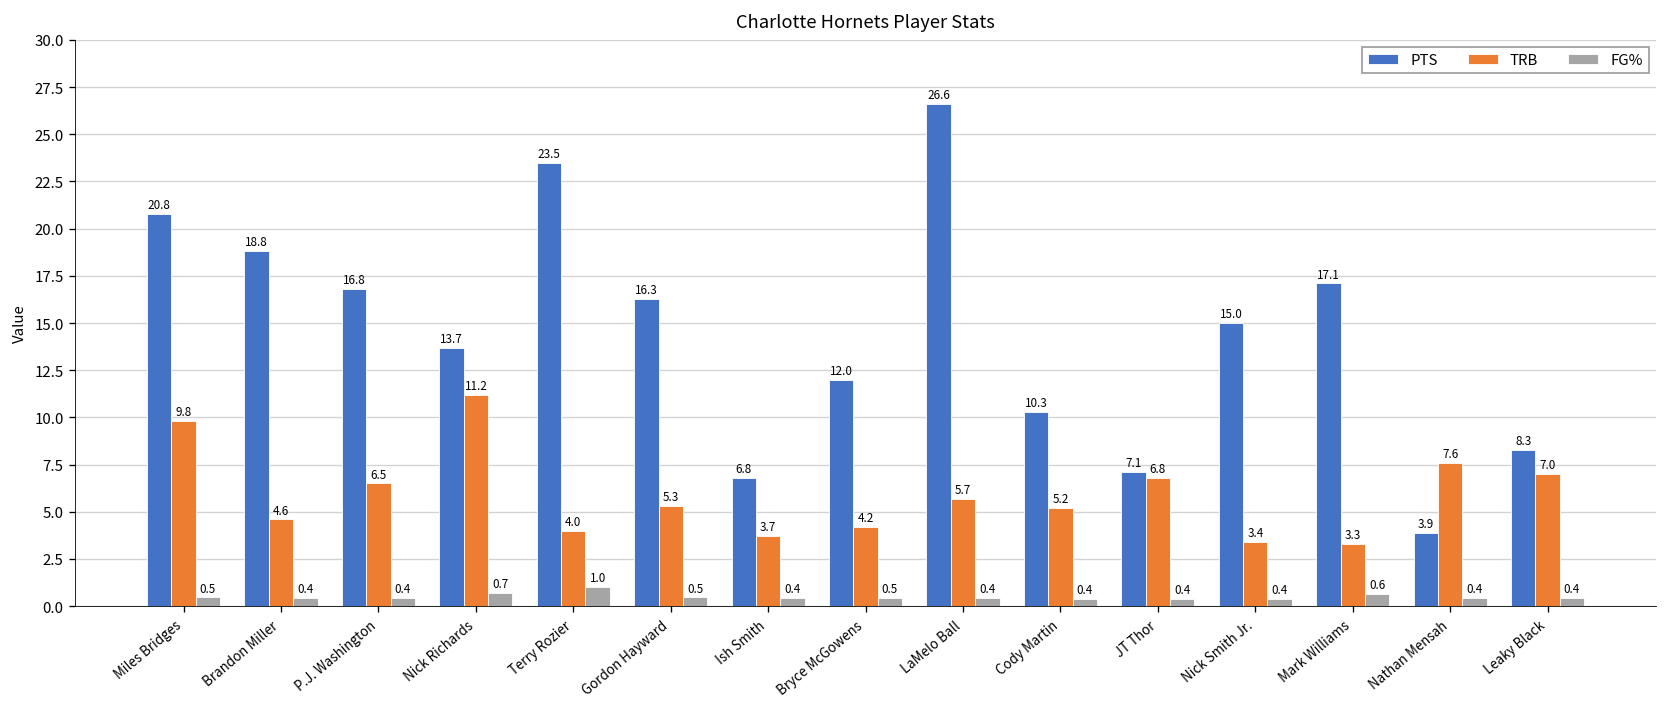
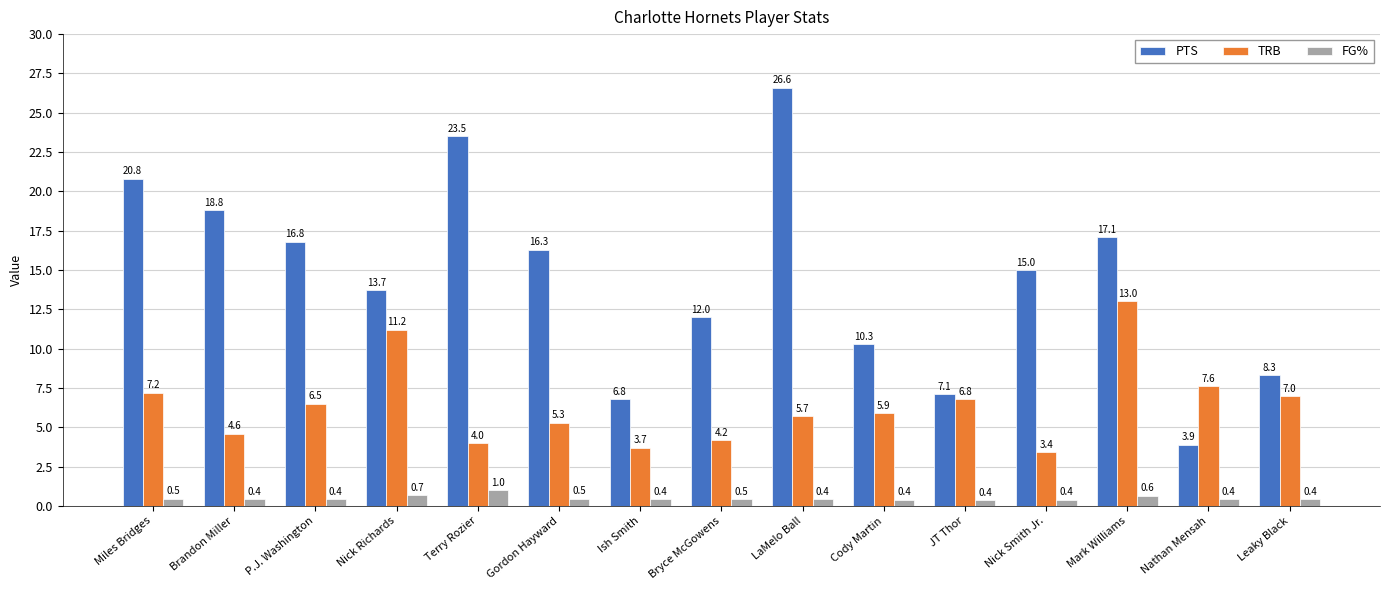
  {
    "PTS": {
      "Miles Bridges": 20.8,
      "Brandon Miller": 18.8,
      "P.J. Washington": 16.8,
      "Nick Richards": 13.7,
      "Terry Rozier": 23.5,
      "Gordon Hayward": 16.3,
      "Ish Smith": 6.8,
      "Bryce McGowens": 12.0,
      "LaMelo Ball": 26.6,
      "Cody Martin": 10.3,
      "JT Thor": 7.1,
      "Nick Smith Jr.": 15.0,
      "Mark Williams": 17.1,
      "Nathan Mensah": 3.9,
      "Leaky Black": 8.3
    },
    "TRB": {
-     "Miles Bridges": 9.8,
+     "Miles Bridges": 7.2,
      "Brandon Miller": 4.6,
      "P.J. Washington": 6.5,
      "Nick Richards": 11.2,
      "Terry Rozier": 4.0,
      "Gordon Hayward": 5.3,
      "Ish Smith": 3.7,
      "Bryce McGowens": 4.2,
      "LaMelo Ball": 5.7,
-     "Cody Martin": 5.2,
+     "Cody Martin": 5.9,
      "JT Thor": 6.8,
      "Nick Smith Jr.": 3.4,
-     "Mark Williams": 3.3,
+     "Mark Williams": 13.0,
      "Nathan Mensah": 7.6,
      "Leaky Black": 7.0
    },
    "FG%": {
      "Miles Bridges": 0.5,
      "Brandon Miller": 0.4,
      "P.J. Washington": 0.4,
      "Nick Richards": 0.7,
      "Terry Rozier": 1.0,
      "Gordon Hayward": 0.5,
      "Ish Smith": 0.4,
      "Bryce McGowens": 0.5,
      "LaMelo Ball": 0.4,
      "Cody Martin": 0.4,
      "JT Thor": 0.4,
      "Nick Smith Jr.": 0.4,
      "Mark Williams": 0.6,
      "Nathan Mensah": 0.4,
      "Leaky Black": 0.4
    }
  }
